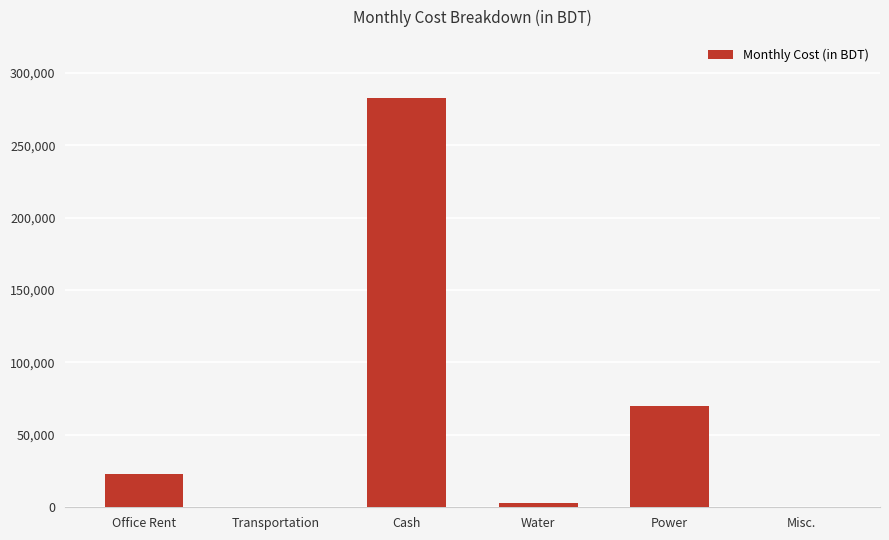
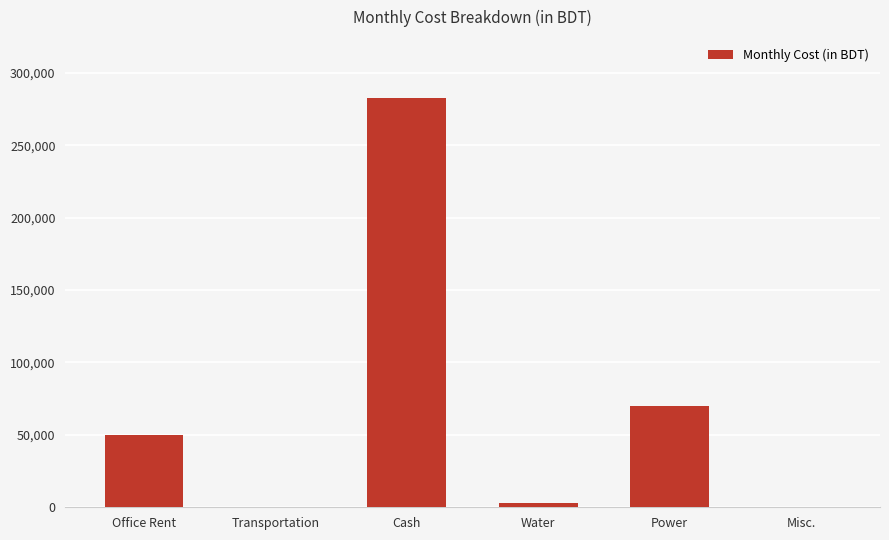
  {
-   "Office Rent": "23,000",
+   "Office Rent": "50,000",
    "Transportation": "0",
    "Cash": "282,000",
    "Water": "3,000",
    "Power": "70,000",
    "Misc.": "0"
  }
